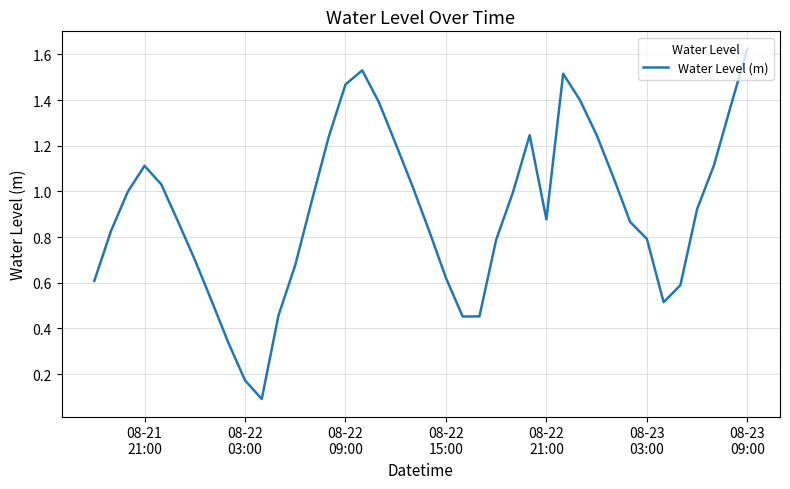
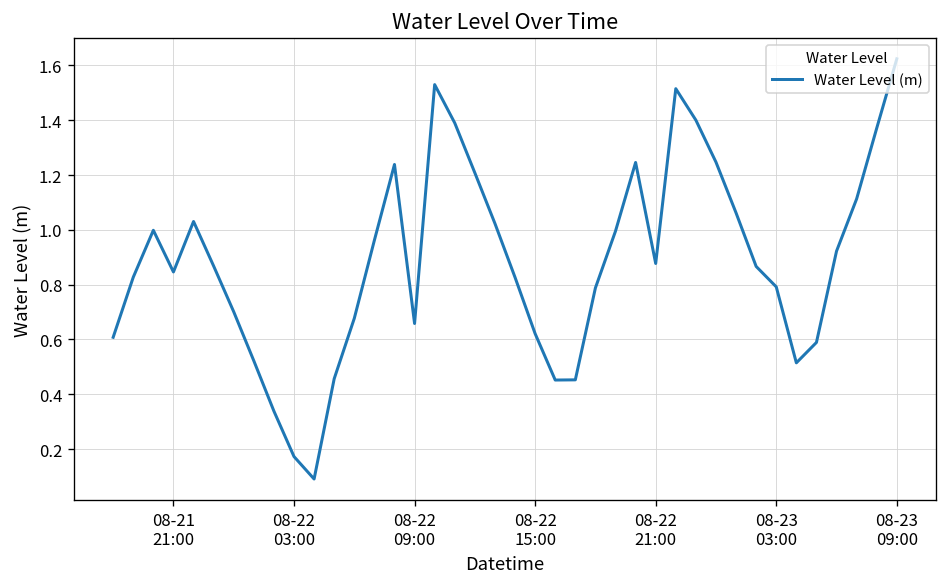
  {
-   "08-21 21:00": 1.11,
+   "08-21 21:00": 0.85,
    "08-22 03:00": 0.17,
-   "08-22 09:00": 1.47,
+   "08-22 09:00": 0.66,
    "08-22 15:00": 0.62,
    "08-22 21:00": 0.88,
    "08-23 03:00": 0.79
  }
